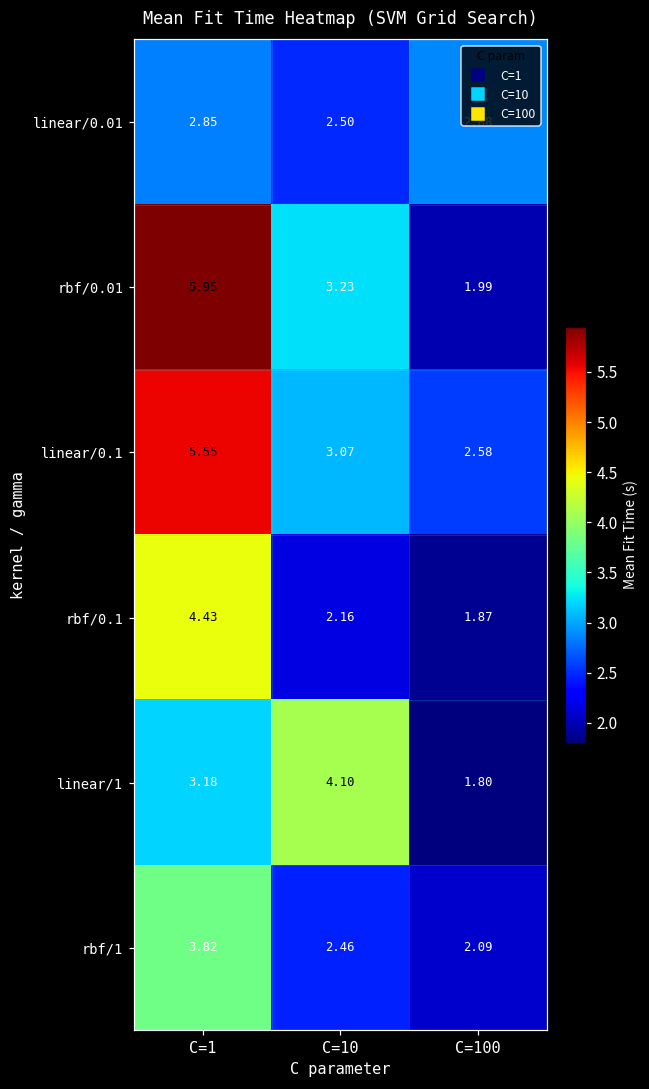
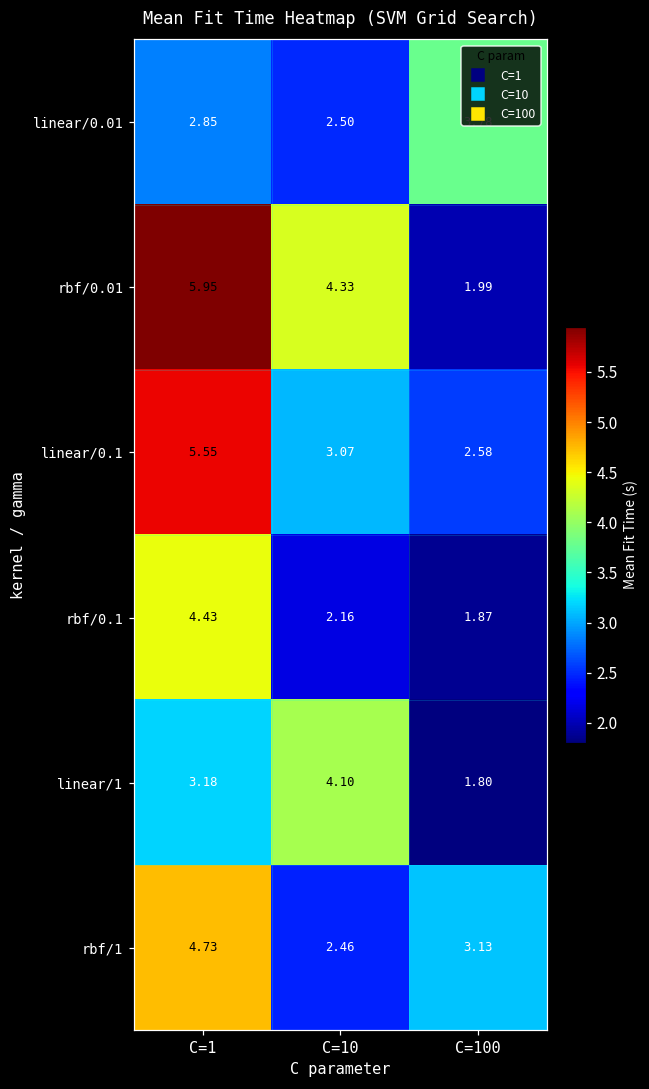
  {
    "linear/0.01": {
      "C=1": 2.85,
      "C=10": 2.50,
-     "C=100": 2.88
+     "C=100": 3.78
    },
    "rbf/0.01": {
      "C=1": 5.95,
-     "C=10": 3.23,
+     "C=10": 4.33,
      "C=100": 1.99
    },
    "linear/0.1": {
      "C=1": 5.55,
      "C=10": 3.07,
      "C=100": 2.58
    },
    "rbf/0.1": {
      "C=1": 4.43,
      "C=10": 2.16,
      "C=100": 1.87
    },
    "linear/1": {
      "C=1": 3.18,
      "C=10": 4.10,
      "C=100": 1.80
    },
    "rbf/1": {
-     "C=1": 3.82,
+     "C=1": 4.73,
      "C=10": 2.46,
-     "C=100": 2.09
+     "C=100": 3.13
    }
  }
